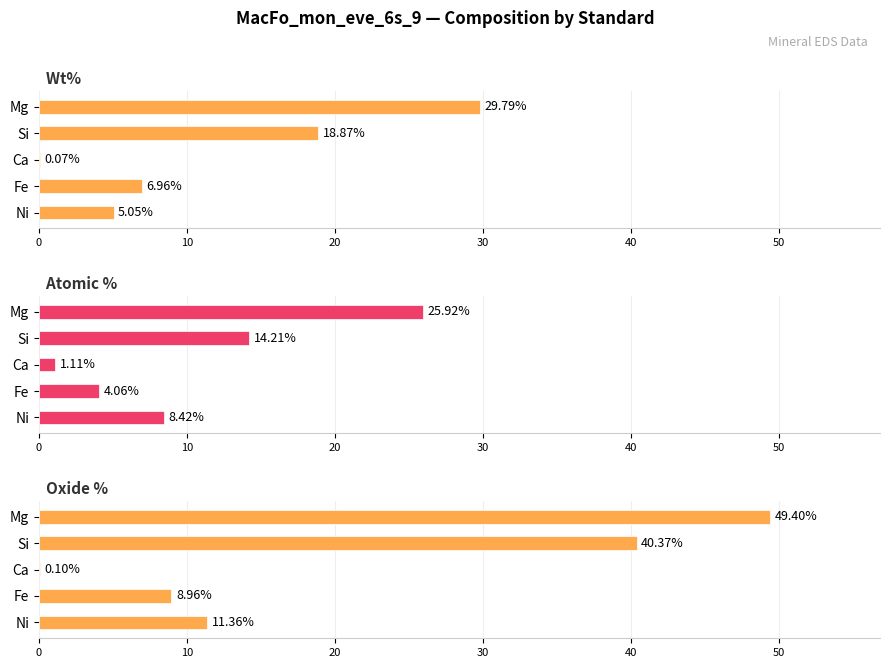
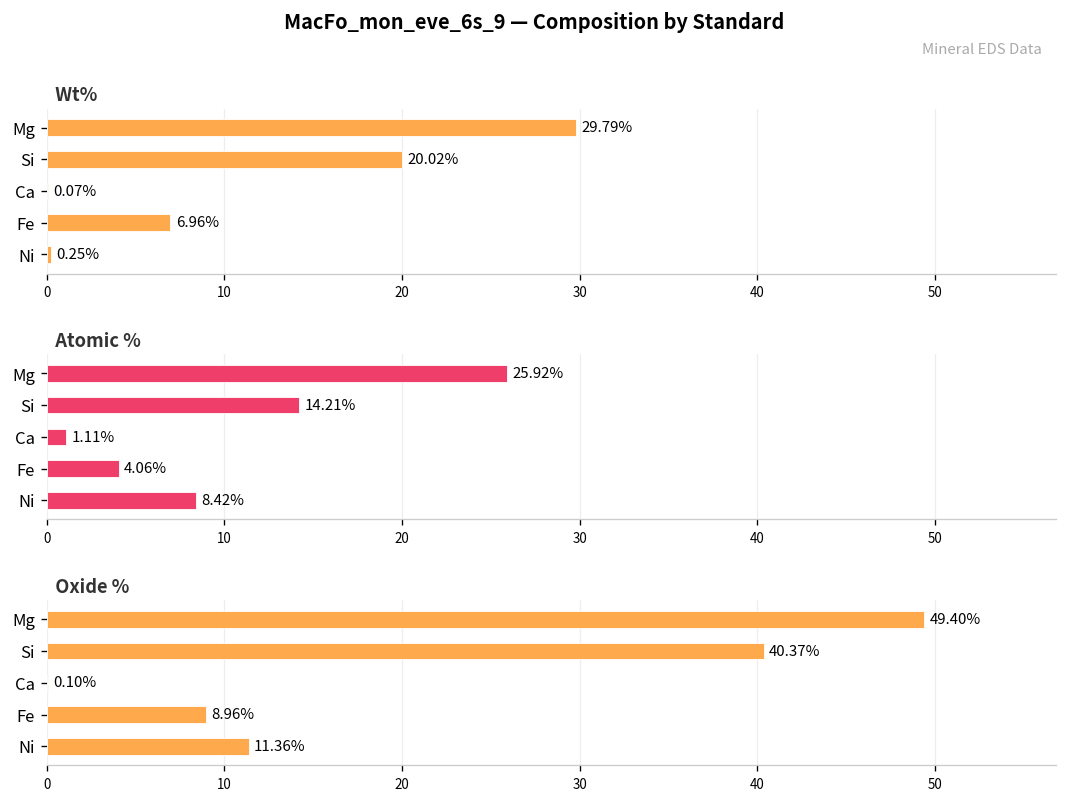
  {
    "Wt%": {
      "Mg": "29.79%",
-     "Si": "18.87%",
+     "Si": "20.02%",
      "Ca": "0.07%",
      "Fe": "6.96%",
-     "Ni": "5.05%"
+     "Ni": "0.25%"
    },
    "Atomic %": {
      "Mg": "25.92%",
      "Si": "14.21%",
      "Ca": "1.11%",
      "Fe": "4.06%",
      "Ni": "8.42%"
    },
    "Oxide %": {
      "Mg": "49.40%",
      "Si": "40.37%",
      "Ca": "0.10%",
      "Fe": "8.96%",
      "Ni": "11.36%"
    }
  }
